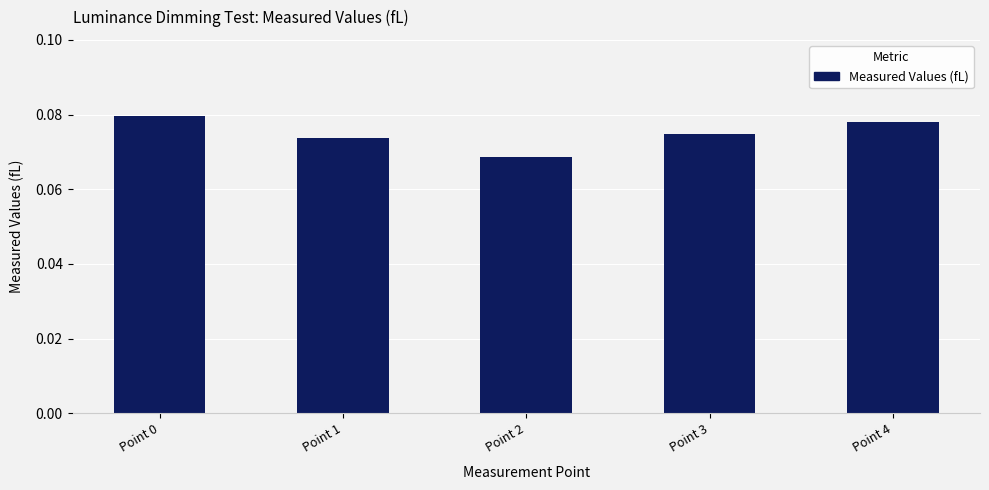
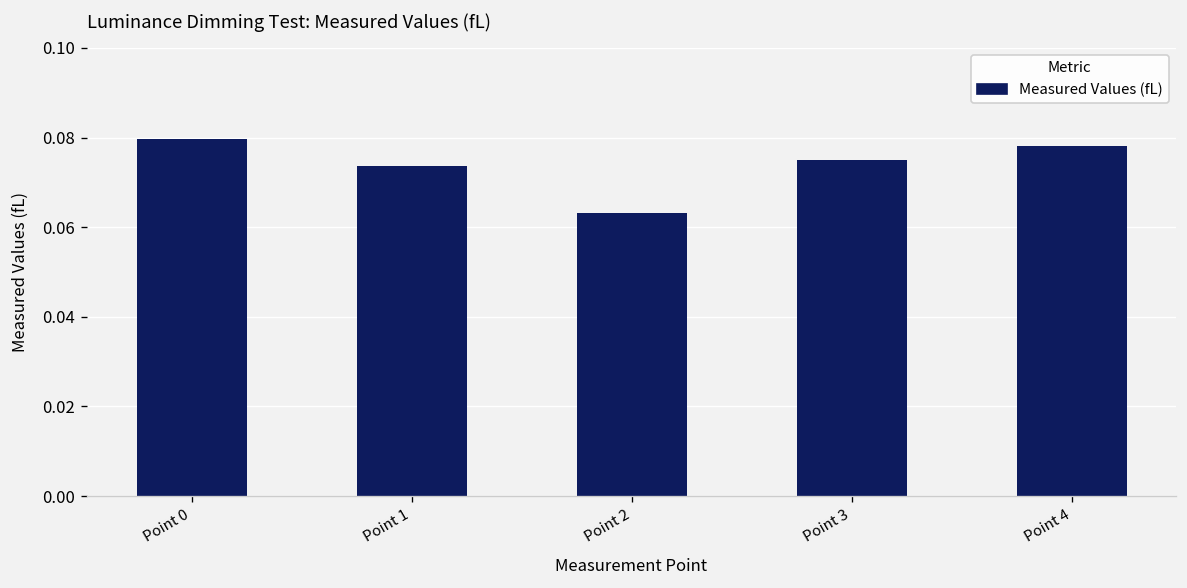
  {
    "Point 0": 0.080,
    "Point 1": 0.074,
-   "Point 2": 0.069,
+   "Point 2": 0.063,
    "Point 3": 0.075,
    "Point 4": 0.078
  }
